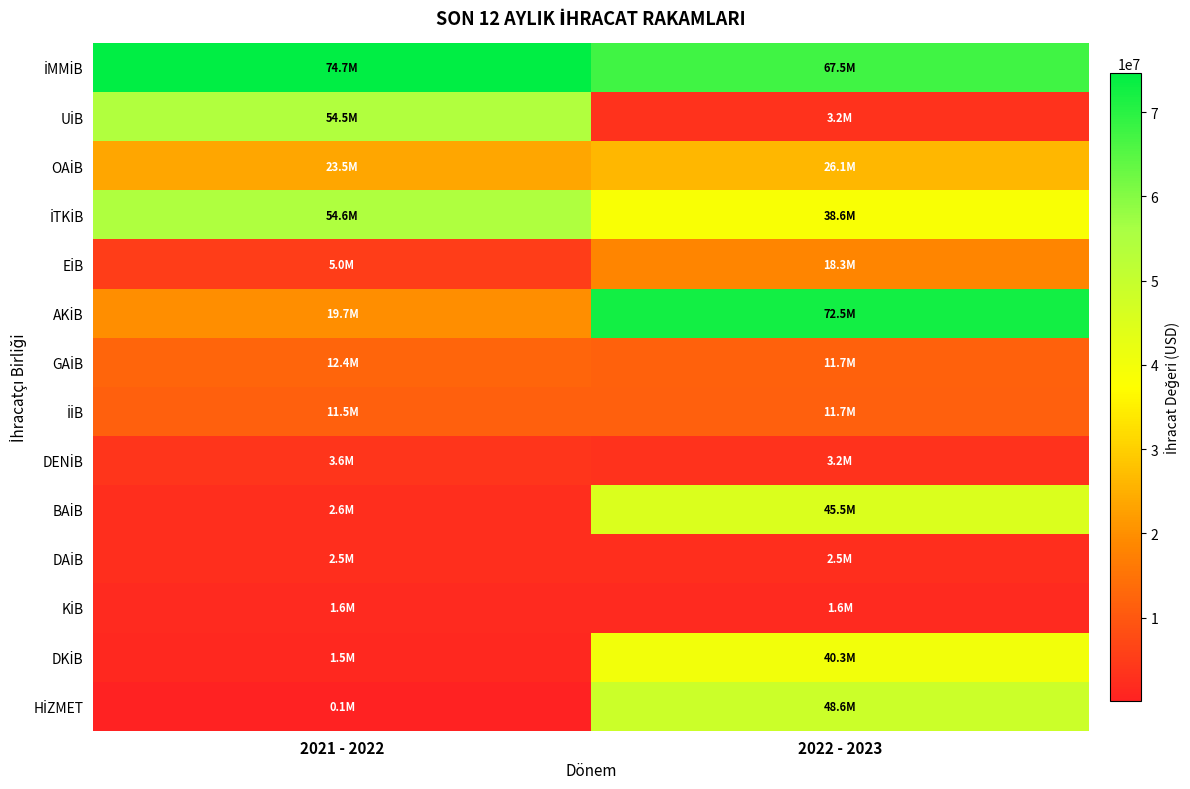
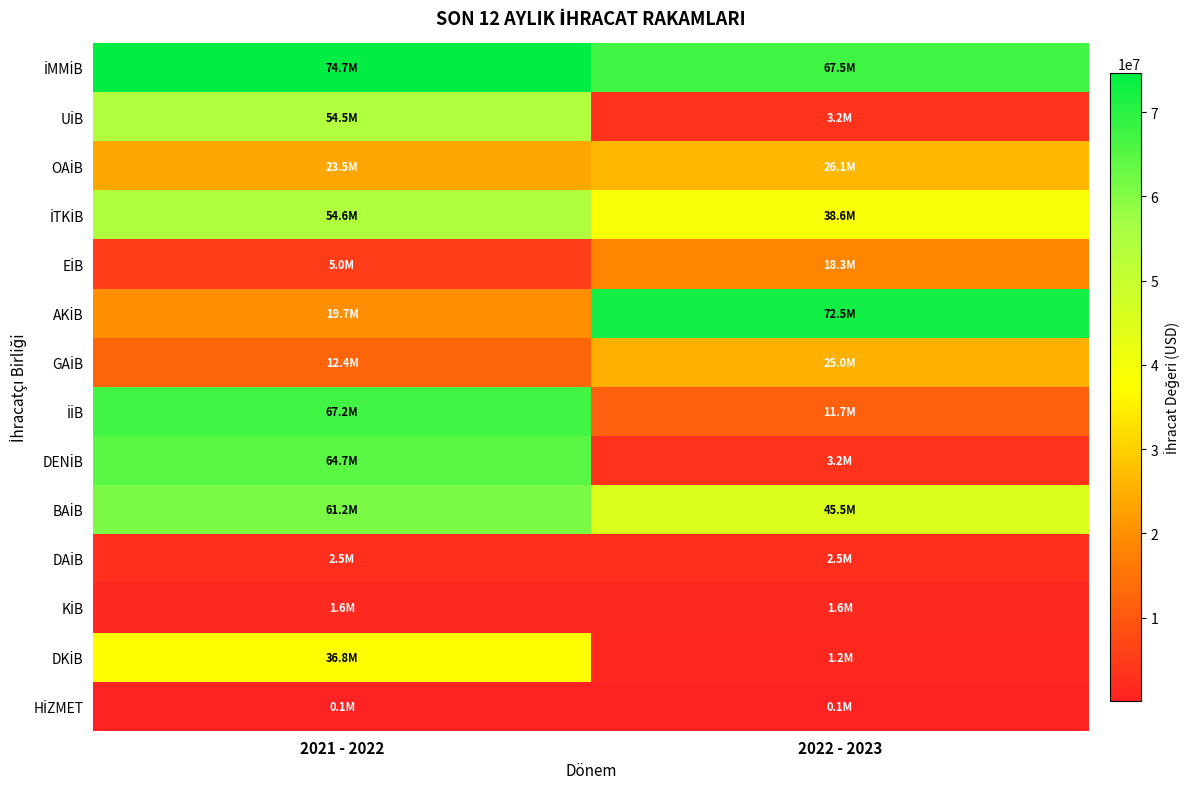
  {
    "İMMİB": {
      "2021 - 2022": "74.7M",
      "2022 - 2023": "67.5M"
    },
    "UİB": {
      "2021 - 2022": "54.5M",
      "2022 - 2023": "3.2M"
    },
    "OAİB": {
      "2021 - 2022": "23.5M",
      "2022 - 2023": "26.1M"
    },
    "İTKİB": {
      "2021 - 2022": "54.6M",
      "2022 - 2023": "38.6M"
    },
    "EİB": {
      "2021 - 2022": "5.0M",
      "2022 - 2023": "18.3M"
    },
    "AKİB": {
      "2021 - 2022": "19.7M",
      "2022 - 2023": "72.5M"
    },
    "GAİB": {
      "2021 - 2022": "12.4M",
-     "2022 - 2023": "11.7M"
+     "2022 - 2023": "25.0M"
    },
    "İİB": {
-     "2021 - 2022": "11.5M",
+     "2021 - 2022": "67.2M",
      "2022 - 2023": "11.7M"
    },
    "DENİB": {
-     "2021 - 2022": "3.6M",
+     "2021 - 2022": "64.7M",
      "2022 - 2023": "3.2M"
    },
    "BAİB": {
-     "2021 - 2022": "2.6M",
+     "2021 - 2022": "61.2M",
      "2022 - 2023": "45.5M"
    },
    "DAİB": {
      "2021 - 2022": "2.5M",
      "2022 - 2023": "2.5M"
    },
    "KİB": {
      "2021 - 2022": "1.6M",
      "2022 - 2023": "1.6M"
    },
    "DKİB": {
-     "2021 - 2022": "1.5M",
-     "2022 - 2023": "40.3M"
+     "2021 - 2022": "36.8M",
+     "2022 - 2023": "1.2M"
    },
    "HİZMET": {
      "2021 - 2022": "0.1M",
-     "2022 - 2023": "48.6M"
+     "2022 - 2023": "0.1M"
    }
  }
